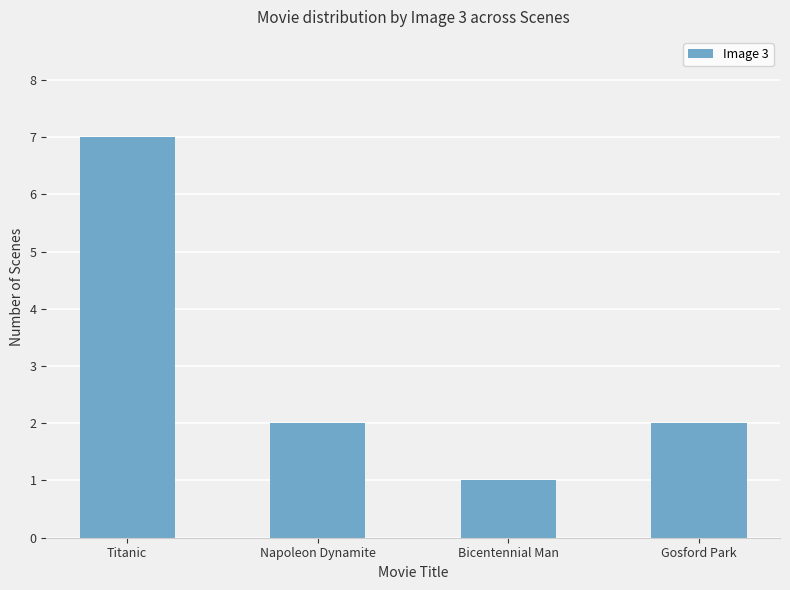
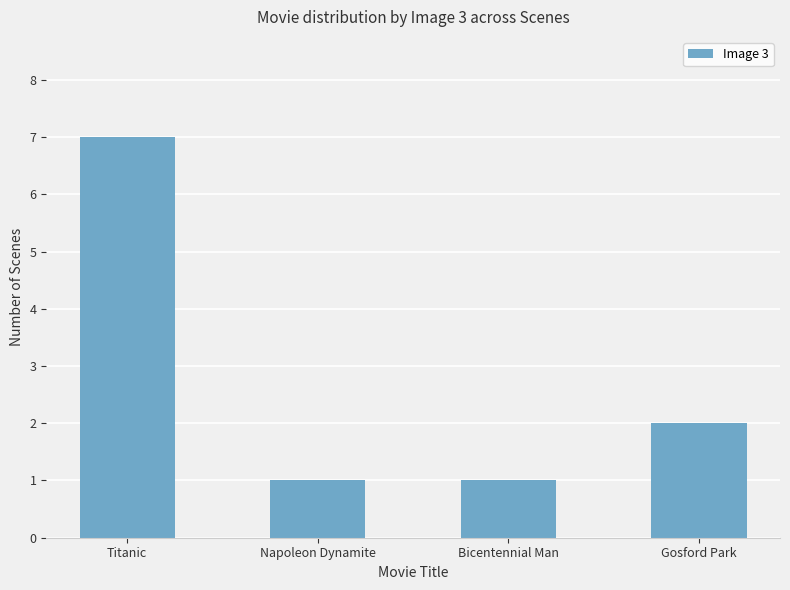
  {
    "Titanic": 7,
-   "Napoleon Dynamite": 2,
+   "Napoleon Dynamite": 1,
    "Bicentennial Man": 1,
    "Gosford Park": 2
  }
